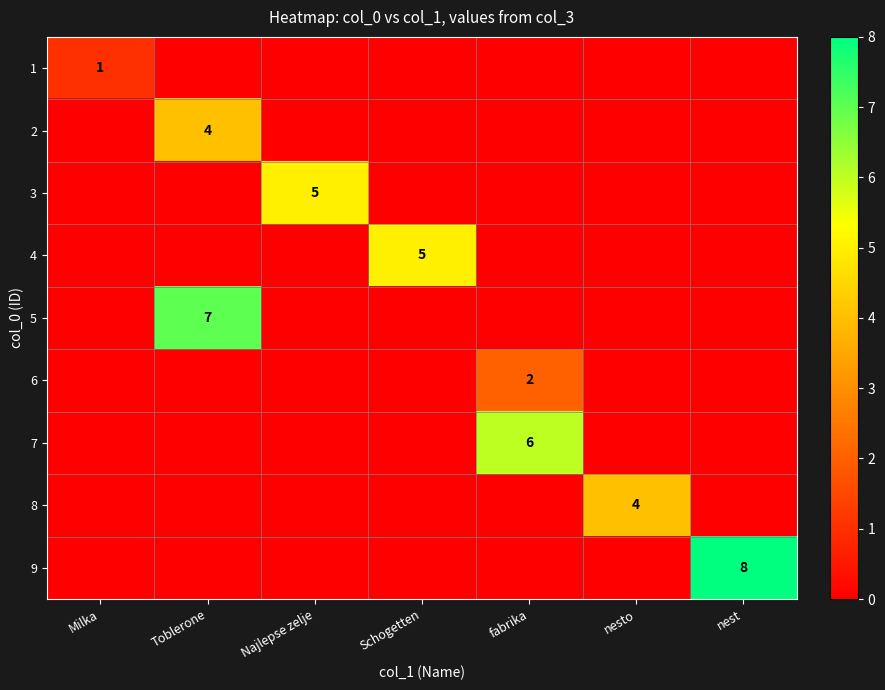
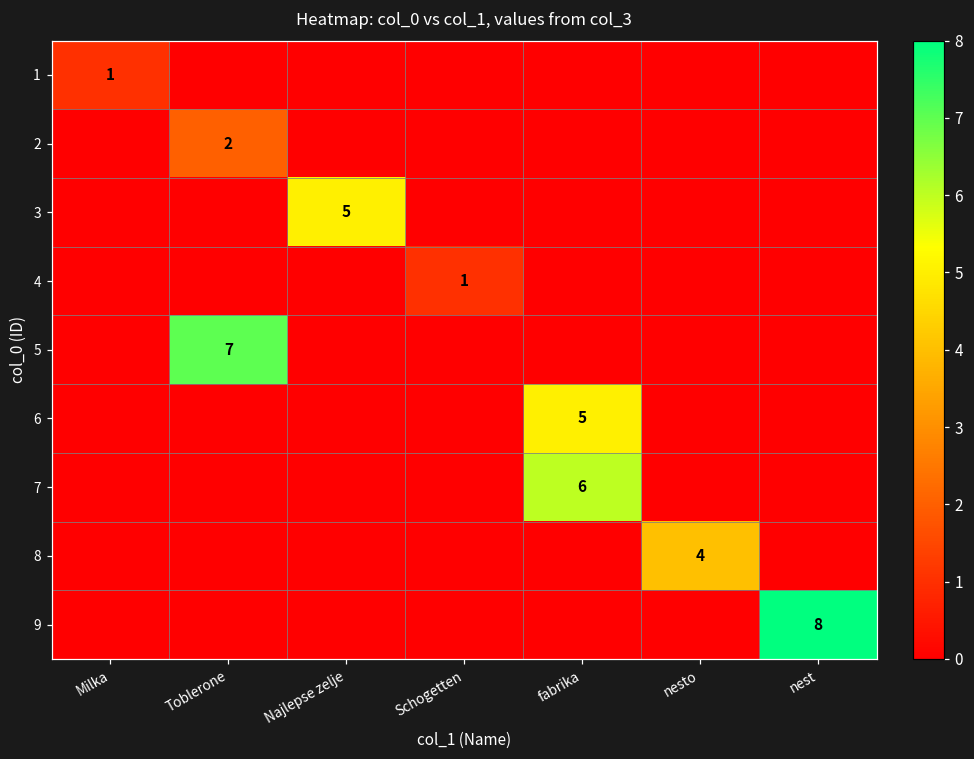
  {
    "1": {
      "Milka": 1
    },
    "2": {
-     "Toblerone": 4
+     "Toblerone": 2
    },
    "3": {
      "Najlepse zelje": 5
    },
    "4": {
-     "Schogetten": 5
+     "Schogetten": 1
    },
    "5": {
      "Toblerone": 7
    },
    "6": {
-     "fabrika": 2
+     "fabrika": 5
    },
    "7": {
      "fabrika": 6
    },
    "8": {
      "nesto": 4
    },
    "9": {
      "nest": 8
    }
  }
